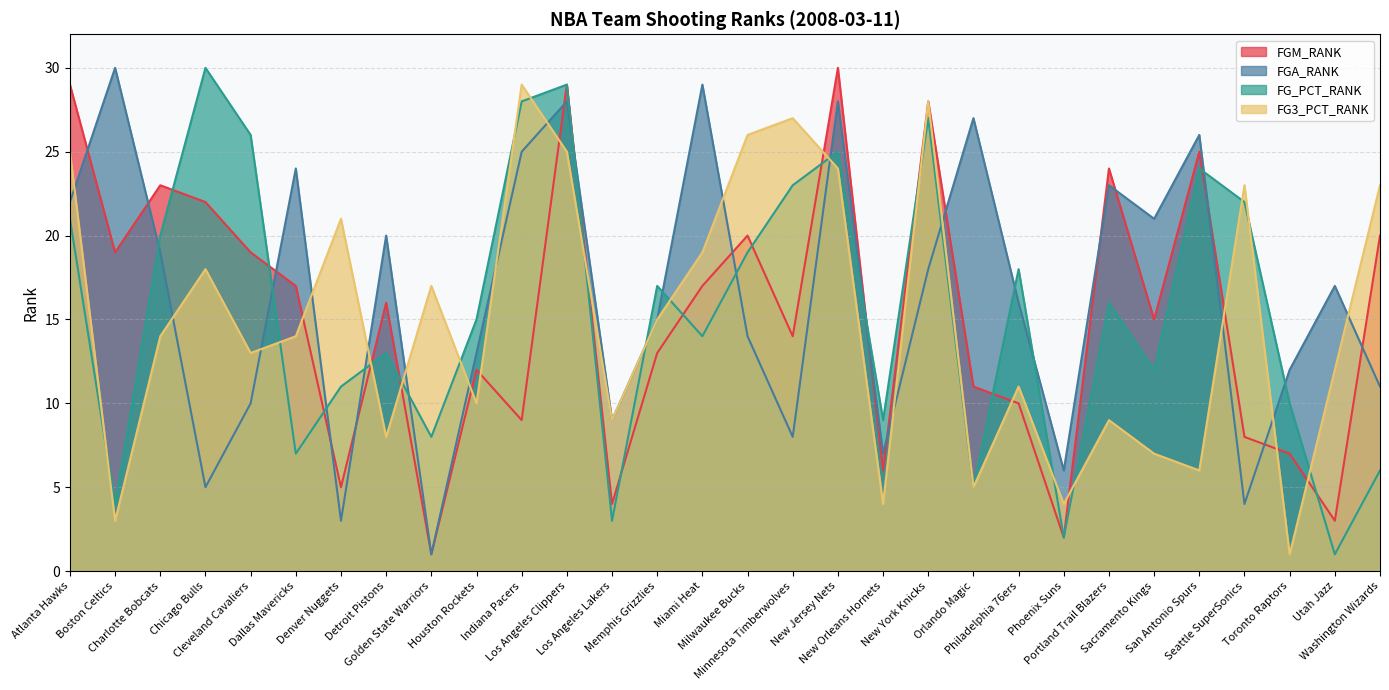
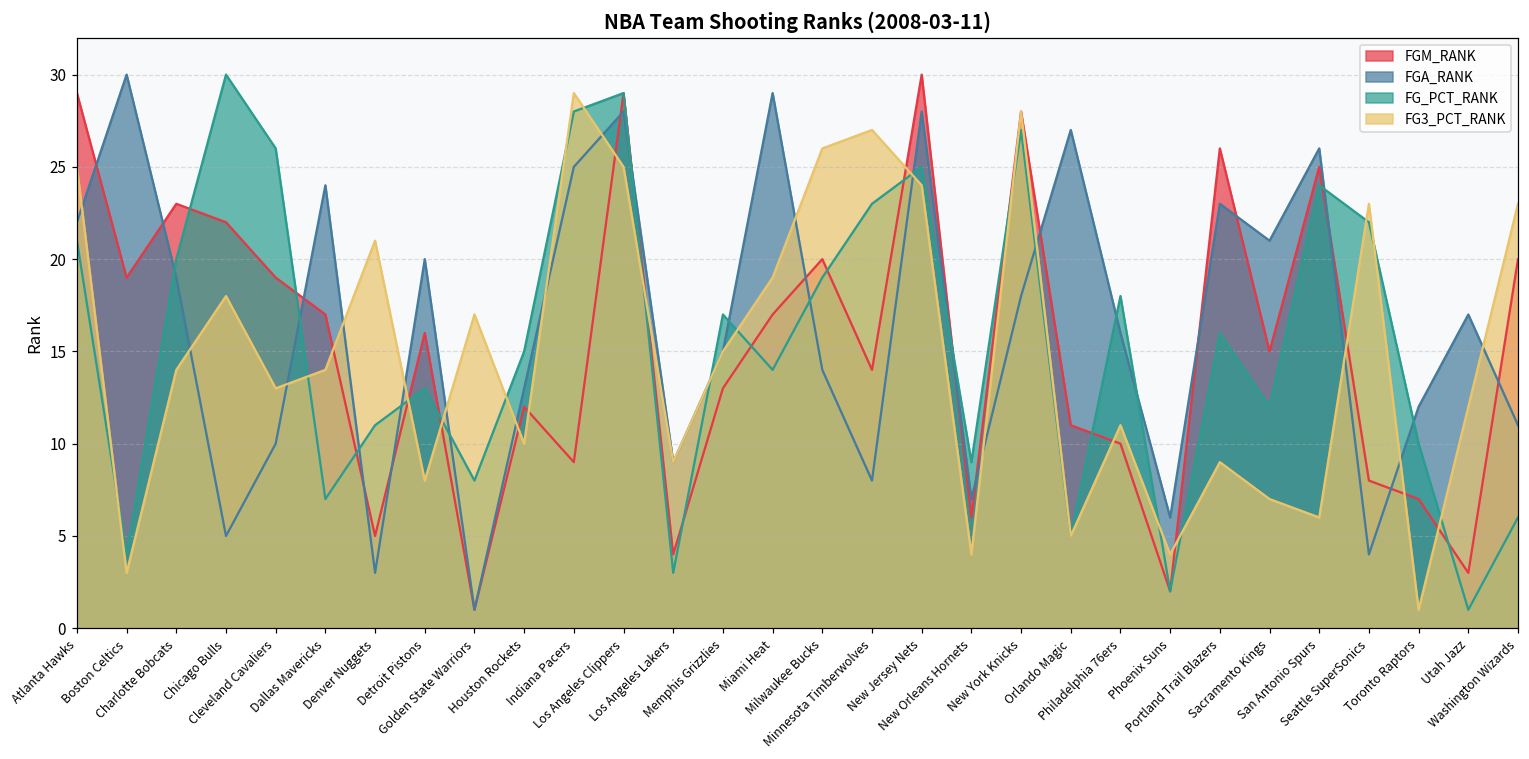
  {
    "FGM_RANK": {
      "Atlanta Hawks": 29,
      "Boston Celtics": 19,
      "Charlotte Bobcats": 23,
      "Chicago Bulls": 22,
      "Cleveland Cavaliers": 19,
      "Dallas Mavericks": 17,
      "Denver Nuggets": 5,
      "Detroit Pistons": 16,
      "Houston Rockets": 12,
      "Indiana Pacers": 9,
      "Los Angeles Lakers": 4,
      "Memphis Grizzlies": 13,
      "Miami Heat": 17,
      "Milwaukee Bucks": 20,
      "Minnesota Timberwolves": 14,
      "New Jersey Nets": 30,
      "New Orleans Hornets": 6,
      "Orlando Magic": 11,
      "Philadelphia 76ers": 10,
-     "Portland Trail Blazers": 24,
+     "Portland Trail Blazers": 26,
      "Sacramento Kings": 15,
      "San Antonio Spurs": 25,
      "Seattle SuperSonics": 8,
      "Toronto Raptors": 7,
      "Utah Jazz": 3,
      "Washington Wizards": 20
    },
    "FG3_PCT_RANK": {
      "Atlanta Hawks": 25,
      "Boston Celtics": 3,
      "Charlotte Bobcats": 14,
      "Chicago Bulls": 18,
      "Cleveland Cavaliers": 13,
      "Dallas Mavericks": 14,
      "Denver Nuggets": 21,
      "Detroit Pistons": 8,
      "Golden State Warriors": 17,
      "Houston Rockets": 10,
      "Indiana Pacers": 29,
      "Los Angeles Clippers": 25,
      "Miami Heat": 19,
      "Milwaukee Bucks": 26,
      "Minnesota Timberwolves": 27,
      "New Jersey Nets": 24,
      "New Orleans Hornets": 4,
      "Philadelphia 76ers": 11,
      "Phoenix Suns": 4,
      "Portland Trail Blazers": 9,
      "Sacramento Kings": 7,
      "San Antonio Spurs": 6,
      "Seattle SuperSonics": 23,
      "Toronto Raptors": 1,
      "Utah Jazz": 12,
      "Washington Wizards": 23
    }
  }
